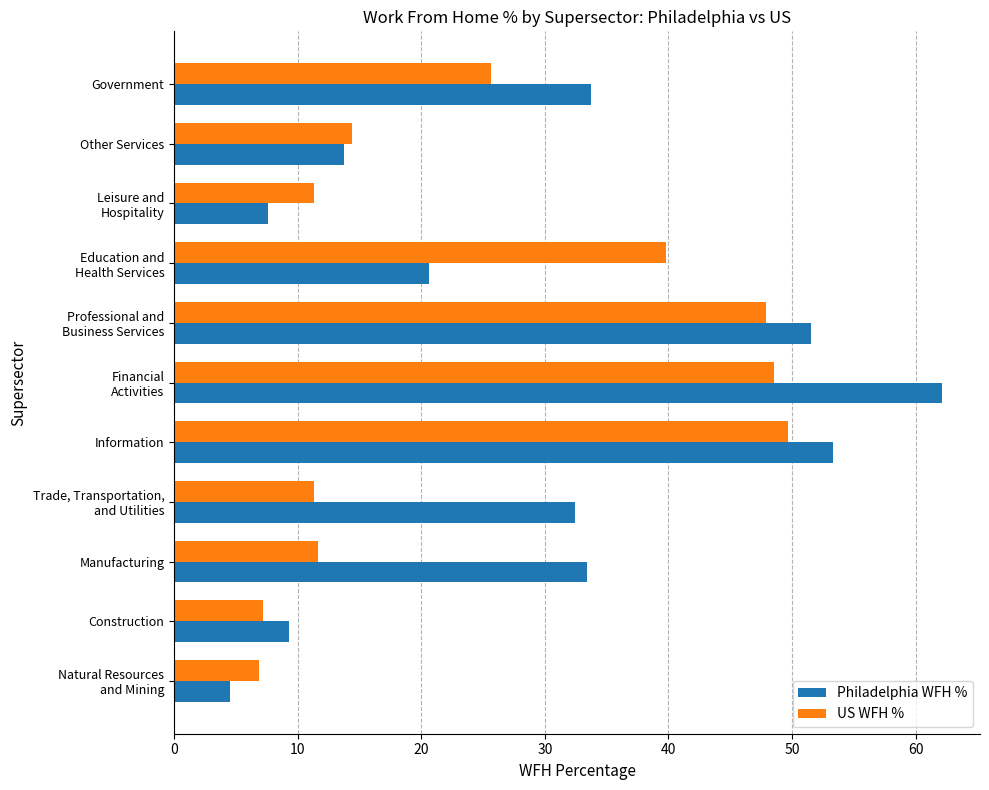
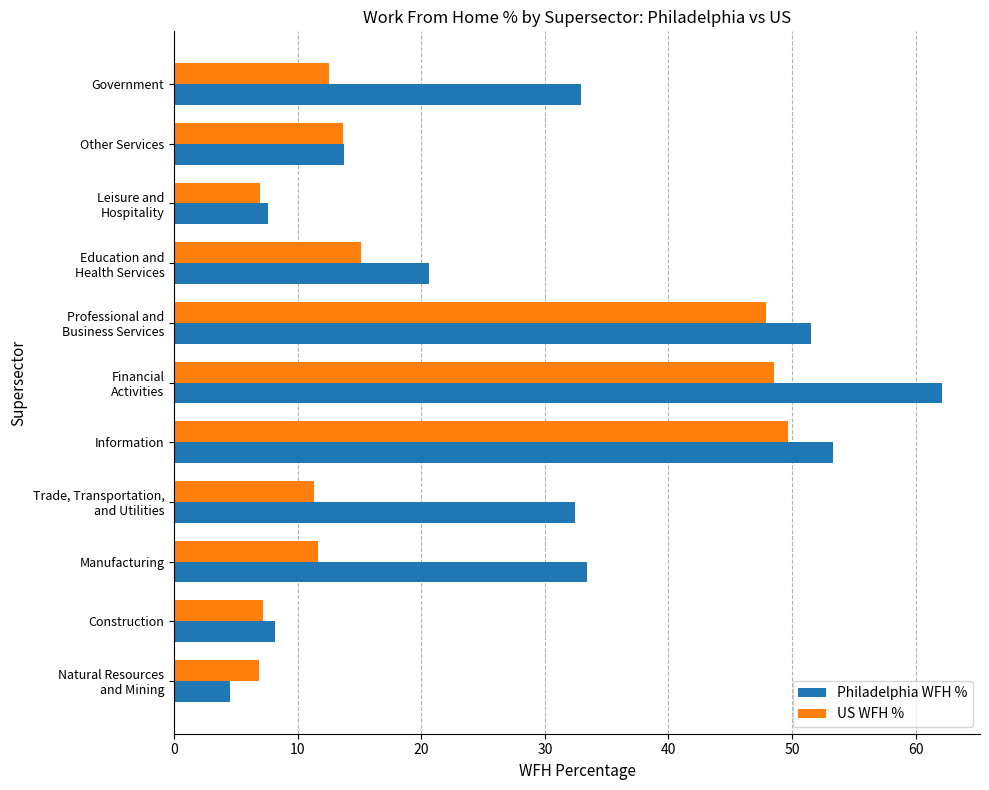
  {
    "Philadelphia WFH %": {
-     "Government": 33.8,
+     "Government": 32.9,
      "Other Services": 13.7,
      "Leisure and Hospitality": 7.6,
      "Education and Health Services": 20.6,
      "Professional and Business Services": 51.6,
      "Financial Activities": 62.1,
      "Information": 53.3,
      "Trade, Transportation, and Utilities": 32.4,
      "Manufacturing": 33.4,
-     "Construction": 9.3,
+     "Construction": 8.2,
      "Natural Resources and Mining": 4.5
    },
    "US WFH %": {
-     "Government": 25.6,
-     "Other Services": 14.4,
-     "Leisure and Hospitality": 11.3,
-     "Education and Health Services": 39.8,
+     "Government": 12.6,
+     "Other Services": 13.7,
+     "Leisure and Hospitality": 7.0,
+     "Education and Health Services": 15.1,
      "Professional and Business Services": 47.9,
      "Financial Activities": 48.5,
      "Information": 49.7,
      "Trade, Transportation, and Utilities": 11.3,
      "Manufacturing": 11.6,
      "Construction": 7.2,
      "Natural Resources and Mining": 6.9
    }
  }
